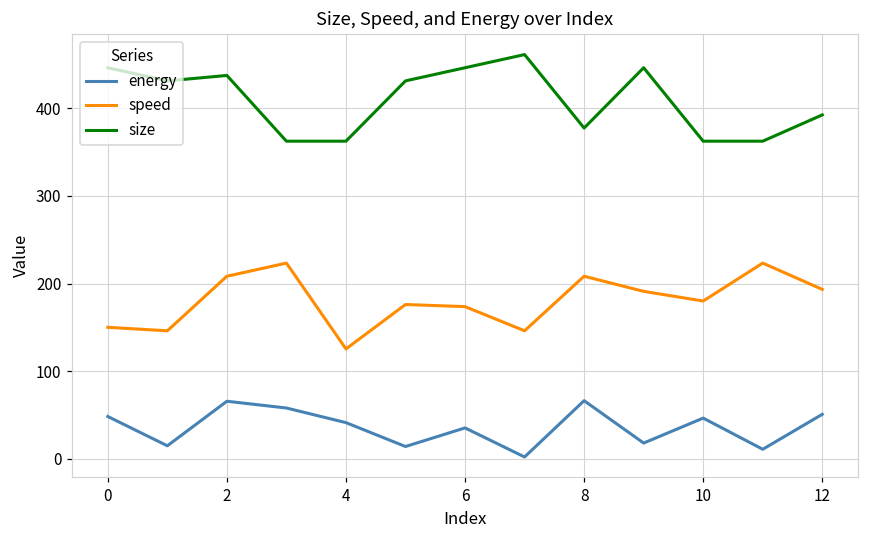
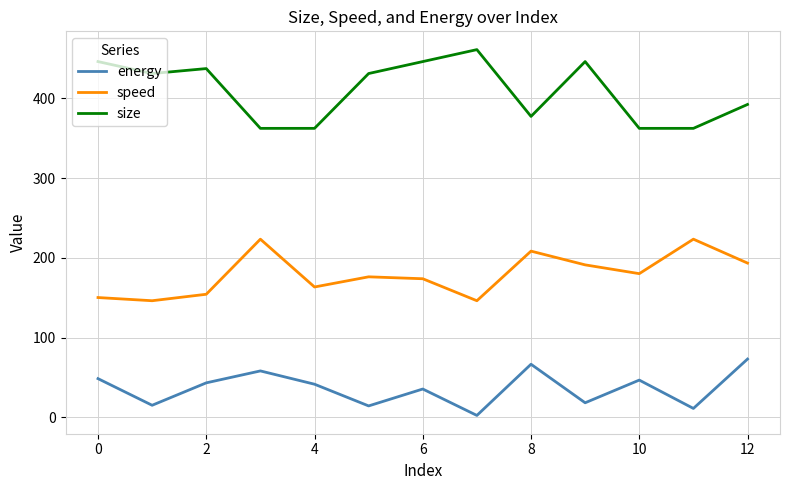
  {
    "energy": {
      "0": 50,
-     "2": 70,
+     "2": 40,
      "4": 40,
      "6": 40,
      "8": 70,
      "10": 50,
-     "12": 50
+     "12": 70
    },
    "speed": {
      "0": 150,
-     "2": 210,
-     "4": 130,
+     "2": 150,
+     "4": 160,
      "6": 170,
      "8": 210,
      "10": 180,
      "12": 190
    },
    "size": {
      "2": 440,
      "4": 360,
      "6": 450,
      "8": 380,
      "10": 360,
      "12": 390
    }
  }
